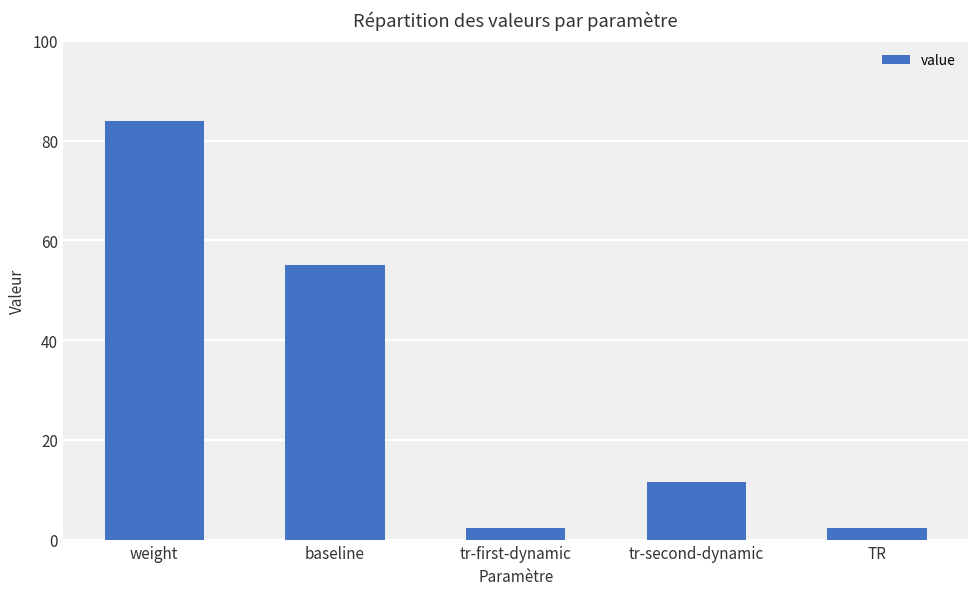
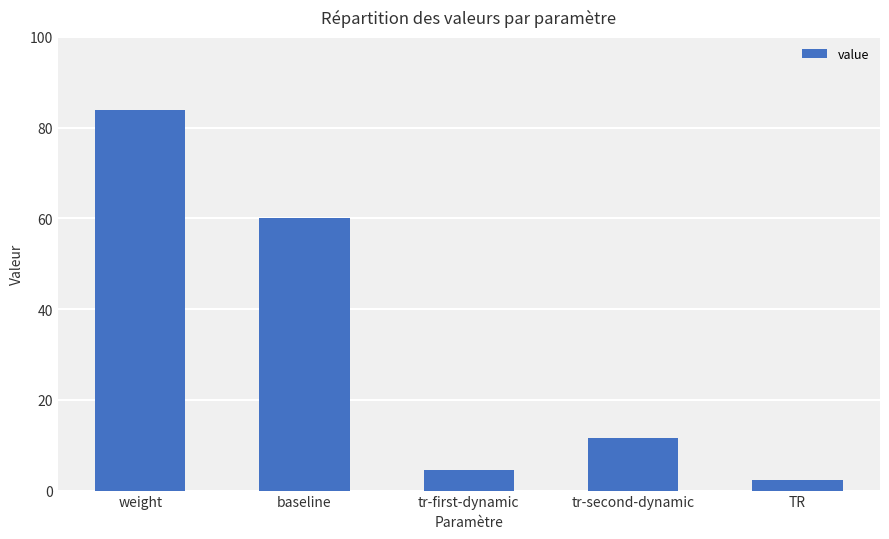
  {
    "weight": 84,
-   "baseline": 55,
-   "tr-first-dynamic": 2,
+   "baseline": 60,
+   "tr-first-dynamic": 5,
    "tr-second-dynamic": 12,
    "TR": 2
  }
